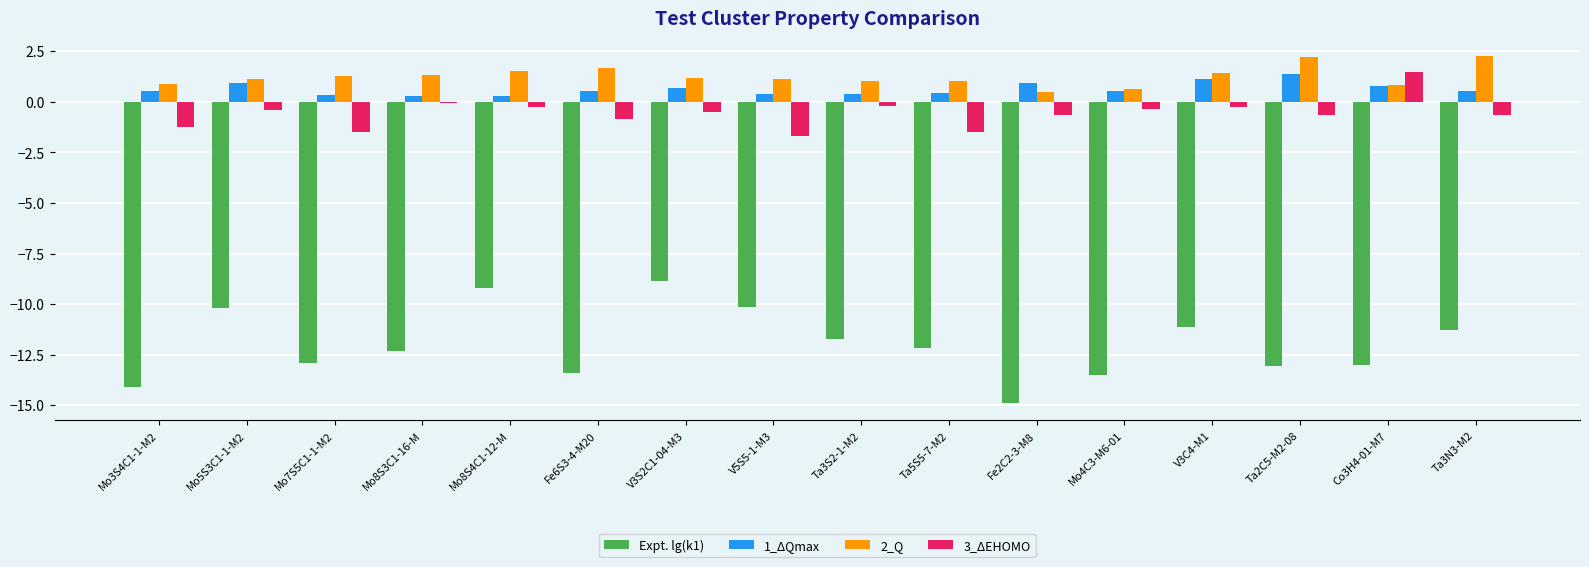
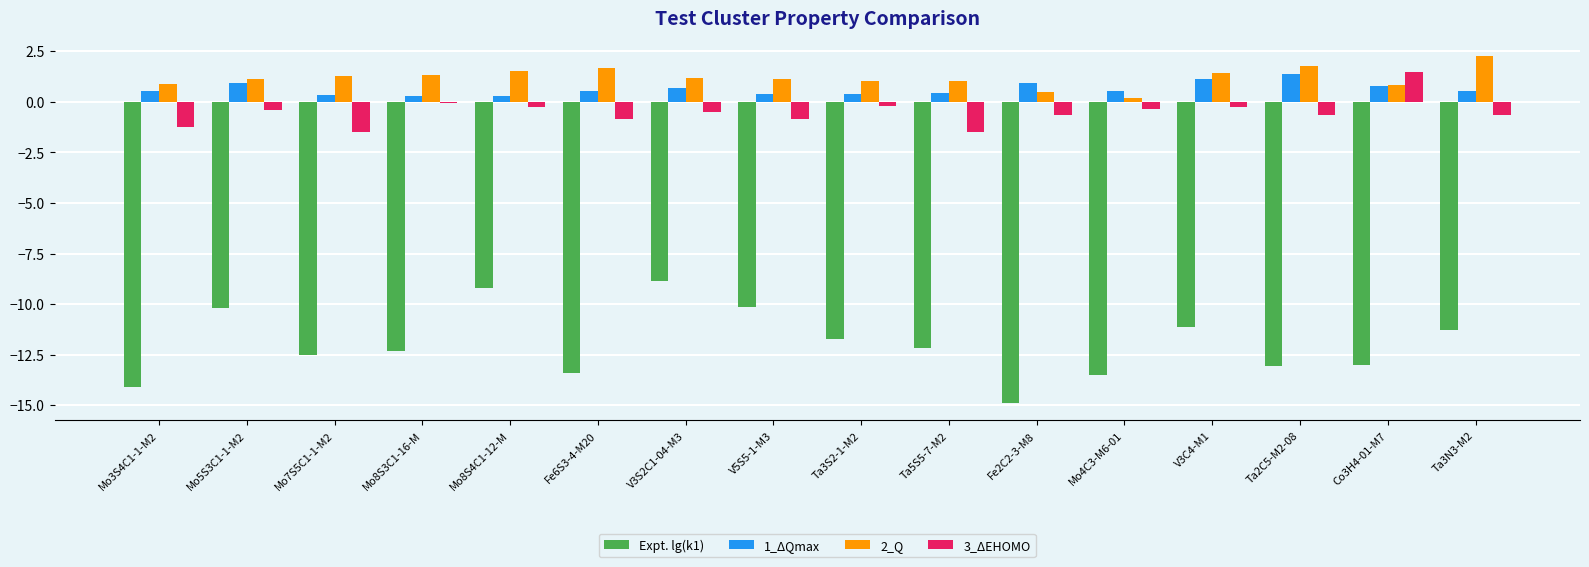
  {
    "Expt. lg(k1)": {
      "Mo3S4C1-1-M2": -14.1,
      "Mo5S3C1-1-M2": -10.2,
-     "Mo7S5C1-1-M2": -12.9,
+     "Mo7S5C1-1-M2": -12.5,
      "Mo8S3C1-16-M": -12.3,
      "Mo8S4C1-12-M": -9.2,
      "Fe6S3-4-M20": -13.4,
      "V3S2C1-04-M3": -8.9,
      "V5S5-1-M3": -10.2,
      "Ta3S2-1-M2": -11.7,
      "Ta5S5-7-M2": -12.2,
      "Fe2C2-3-M8": -14.9,
      "Mo4C3-M6-01": -13.5,
      "V3C4-M1": -11.1,
      "Ta2C5-M2-08": -13.1,
      "Co3H4-01-M7": -13.0,
      "Ta3N3-M2": -11.3
    },
    "1_ΔQmax": {
      "Mo3S4C1-1-M2": 0.5,
      "Mo5S3C1-1-M2": 0.9,
      "Mo7S5C1-1-M2": 0.3,
      "Mo8S3C1-16-M": 0.3,
      "Mo8S4C1-12-M": 0.3,
      "Fe6S3-4-M20": 0.5,
      "V3S2C1-04-M3": 0.7,
      "V5S5-1-M3": 0.4,
      "Ta3S2-1-M2": 0.4,
      "Ta5S5-7-M2": 0.4,
      "Fe2C2-3-M8": 0.9,
      "Mo4C3-M6-01": 0.5,
      "V3C4-M1": 1.1,
      "Ta2C5-M2-08": 1.4,
      "Co3H4-01-M7": 0.8,
      "Ta3N3-M2": 0.5
    },
    "2_Q": {
      "Mo3S4C1-1-M2": 0.9,
      "Mo5S3C1-1-M2": 1.1,
      "Mo7S5C1-1-M2": 1.3,
      "Mo8S3C1-16-M": 1.3,
      "Mo8S4C1-12-M": 1.5,
      "Fe6S3-4-M20": 1.7,
      "V3S2C1-04-M3": 1.2,
      "V5S5-1-M3": 1.1,
      "Ta3S2-1-M2": 1.0,
      "Ta5S5-7-M2": 1.0,
      "Fe2C2-3-M8": 0.5,
-     "Mo4C3-M6-01": 0.6,
+     "Mo4C3-M6-01": 0.2,
      "V3C4-M1": 1.4,
-     "Ta2C5-M2-08": 2.2,
+     "Ta2C5-M2-08": 1.8,
      "Co3H4-01-M7": 0.8,
      "Ta3N3-M2": 2.3
    },
    "3_ΔEHOMO": {
      "Mo3S4C1-1-M2": -1.2,
      "Mo5S3C1-1-M2": -0.4,
      "Mo7S5C1-1-M2": -1.5,
      "Mo8S4C1-12-M": -0.3,
      "Fe6S3-4-M20": -0.9,
      "V3S2C1-04-M3": -0.5,
-     "V5S5-1-M3": -1.7,
+     "V5S5-1-M3": -0.9,
      "Ta3S2-1-M2": -0.2,
      "Ta5S5-7-M2": -1.5,
      "Fe2C2-3-M8": -0.7,
      "Mo4C3-M6-01": -0.4,
      "V3C4-M1": -0.2,
      "Ta2C5-M2-08": -0.6,
      "Co3H4-01-M7": 1.5,
      "Ta3N3-M2": -0.7
    }
  }
